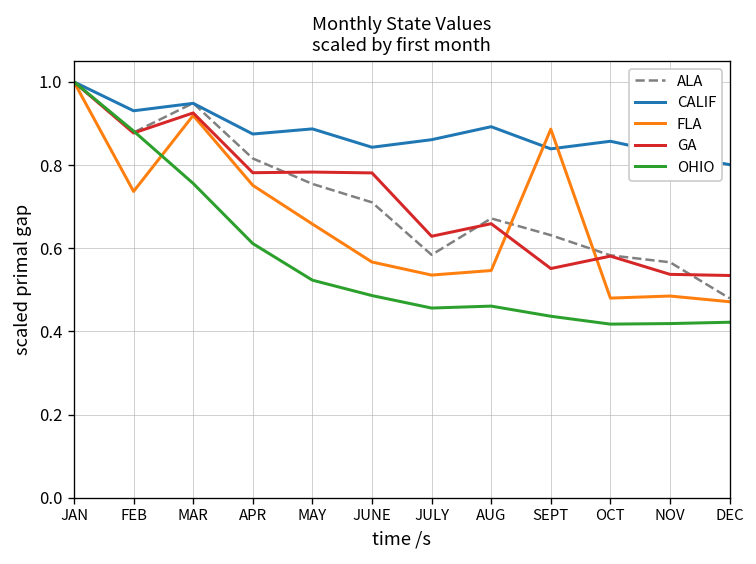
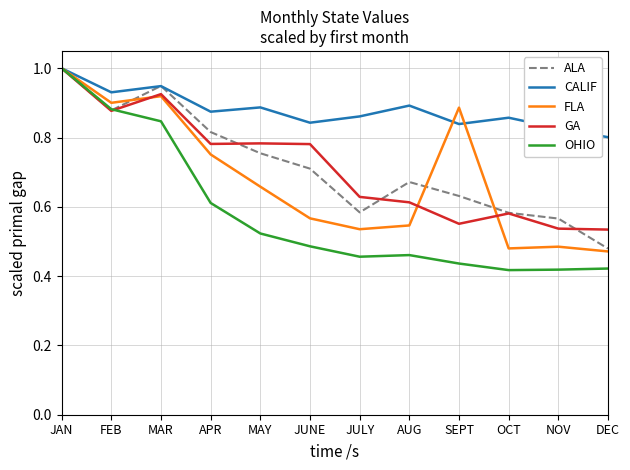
  {
    "ALA": {
      "APR": 0.82,
      "MAY": 0.75,
      "JUNE": 0.71,
      "JULY": 0.58,
      "AUG": 0.67,
      "SEPT": 0.63,
      "NOV": 0.57,
      "DEC": 0.48
    },
    "CALIF": {
      "FEB": 0.93,
      "APR": 0.87,
      "MAY": 0.89,
      "JUNE": 0.84,
      "JULY": 0.86,
      "AUG": 0.89,
      "SEPT": 0.84,
      "OCT": 0.86,
      "DEC": 0.80
    },
    "FLA": {
-     "FEB": 0.74,
+     "FEB": 0.90,
      "APR": 0.75,
      "MAY": 0.66,
      "JUNE": 0.57,
      "JULY": 0.54,
      "AUG": 0.55,
      "SEPT": 0.89,
      "OCT": 0.48,
      "NOV": 0.48,
      "DEC": 0.47
    },
    "GA": {
      "APR": 0.78,
      "MAY": 0.78,
      "JUNE": 0.78,
      "JULY": 0.63,
-     "AUG": 0.66,
+     "AUG": 0.61,
      "SEPT": 0.55,
      "NOV": 0.54,
      "DEC": 0.53
    },
    "OHIO": {
-     "MAR": 0.76,
+     "MAR": 0.85,
      "APR": 0.61,
      "MAY": 0.52,
      "JUNE": 0.49,
      "JULY": 0.46,
      "AUG": 0.46,
      "SEPT": 0.44,
      "OCT": 0.42,
      "NOV": 0.42,
      "DEC": 0.42
    }
  }
